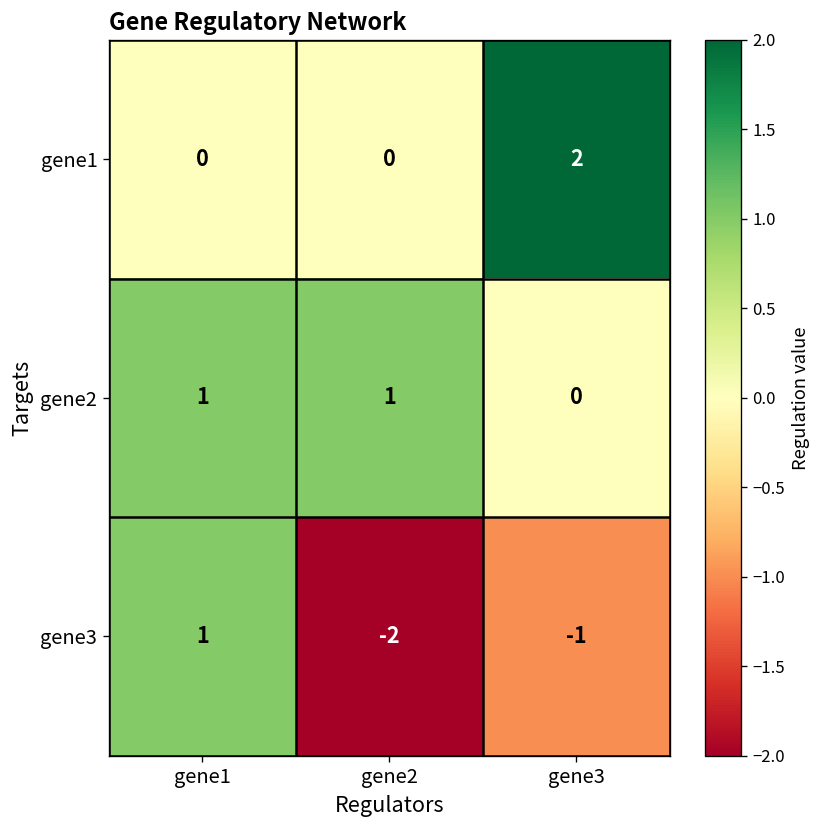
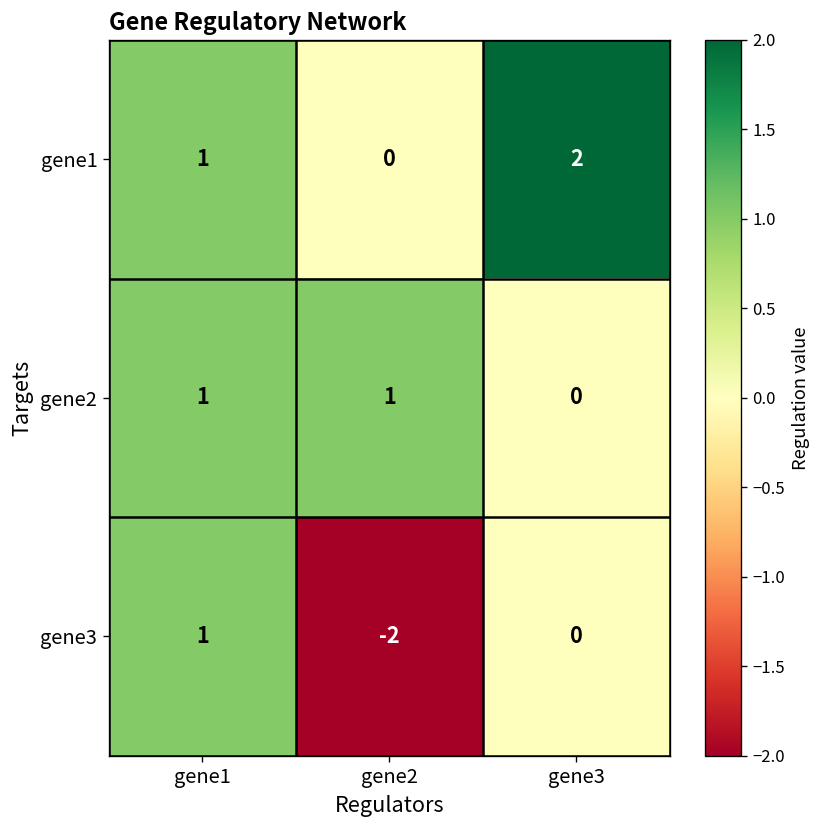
  {
    "gene1": {
-     "gene1": 0,
+     "gene1": 1,
      "gene2": 0,
      "gene3": 2
    },
    "gene2": {
      "gene1": 1,
      "gene2": 1,
      "gene3": 0
    },
    "gene3": {
      "gene1": 1,
      "gene2": -2,
-     "gene3": -1
+     "gene3": 0
    }
  }
